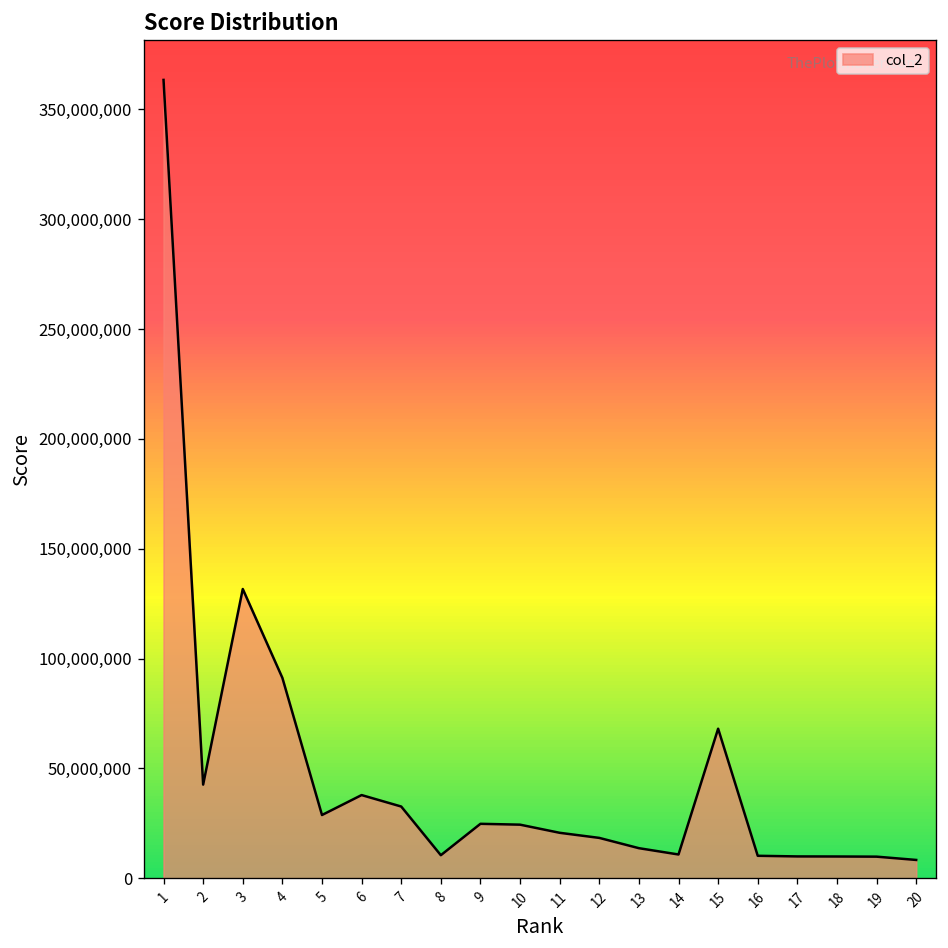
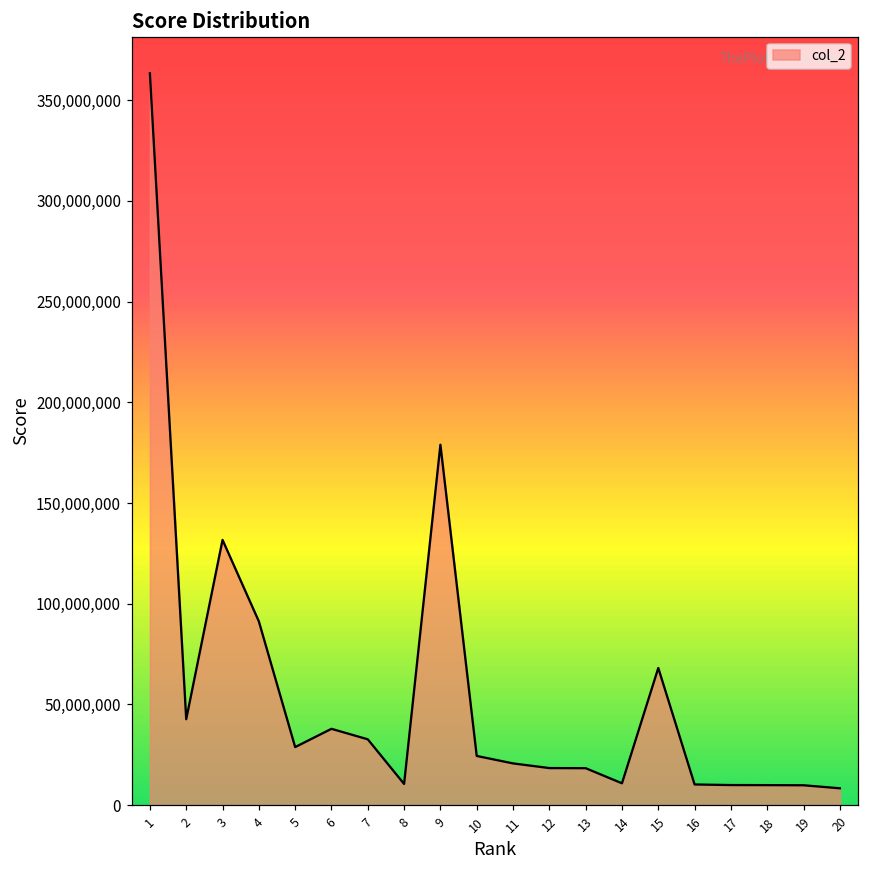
  {
    "1": "363,000,000",
    "2": "43,000,000",
    "3": "132,000,000",
    "4": "91,000,000",
    "5": "29,000,000",
    "6": "38,000,000",
    "7": "33,000,000",
    "8": "10,000,000",
-   "9": "25,000,000",
+   "9": "179,000,000",
    "10": "24,000,000",
    "11": "21,000,000",
    "12": "18,000,000",
-   "13": "14,000,000",
+   "13": "18,000,000",
    "14": "11,000,000",
    "15": "68,000,000",
    "16": "10,000,000",
    "17": "10,000,000",
    "18": "10,000,000",
    "19": "10,000,000",
    "20": "8,000,000"
  }
